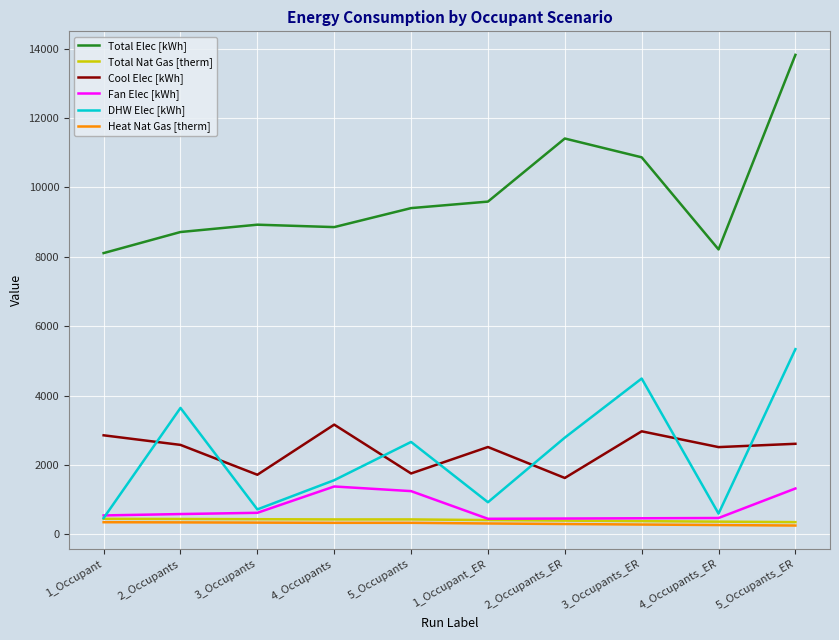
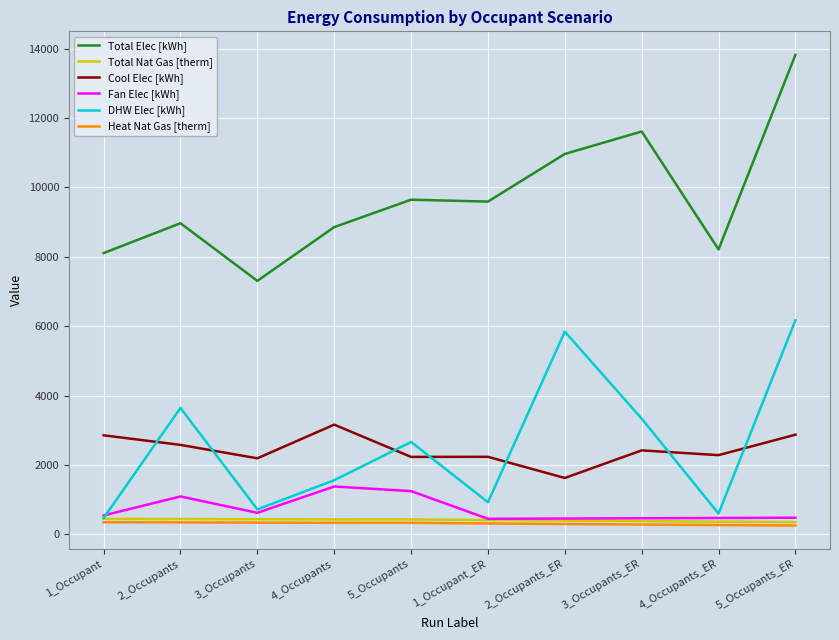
  {
    "Total Elec [kWh]": {
      "1_Occupant": 8100,
-     "2_Occupants": 8700,
-     "3_Occupants": 8900,
+     "2_Occupants": 9000,
+     "3_Occupants": 7300,
      "4_Occupants": 8900,
-     "5_Occupants": 9400,
+     "5_Occupants": 9600,
      "1_Occupant_ER": 9600,
-     "2_Occupants_ER": 11400,
-     "3_Occupants_ER": 10900,
+     "2_Occupants_ER": 11000,
+     "3_Occupants_ER": 11600,
      "4_Occupants_ER": 8200,
      "5_Occupants_ER": 13800
    },
    "Total Nat Gas [therm]": {
      "2_Occupants": 400,
      "3_Occupants": 400,
      "4_Occupants": 400,
      "5_Occupants": 400,
      "3_Occupants_ER": 400,
      "4_Occupants_ER": 400,
      "5_Occupants_ER": 400
    },
    "Cool Elec [kWh]": {
      "1_Occupant": 2900,
      "2_Occupants": 2600,
-     "3_Occupants": 1700,
+     "3_Occupants": 2200,
      "4_Occupants": 3200,
-     "5_Occupants": 1800,
-     "1_Occupant_ER": 2500,
+     "5_Occupants": 2200,
+     "1_Occupant_ER": 2200,
      "2_Occupants_ER": 1600,
-     "3_Occupants_ER": 3000,
-     "4_Occupants_ER": 2500,
-     "5_Occupants_ER": 2600
+     "3_Occupants_ER": 2400,
+     "4_Occupants_ER": 2300,
+     "5_Occupants_ER": 2900
    },
    "Fan Elec [kWh]": {
      "1_Occupant": 500,
-     "2_Occupants": 600,
+     "2_Occupants": 1100,
      "3_Occupants": 600,
      "4_Occupants": 1400,
      "5_Occupants": 1200,
      "3_Occupants_ER": 500,
      "4_Occupants_ER": 500,
-     "5_Occupants_ER": 1300
+     "5_Occupants_ER": 500
    },
    "DHW Elec [kWh]": {
      "2_Occupants": 3600,
      "3_Occupants": 700,
      "4_Occupants": 1600,
      "5_Occupants": 2700,
      "1_Occupant_ER": 900,
-     "2_Occupants_ER": 2800,
-     "3_Occupants_ER": 4500,
+     "2_Occupants_ER": 5800,
+     "3_Occupants_ER": 3300,
      "4_Occupants_ER": 600,
-     "5_Occupants_ER": 5300
+     "5_Occupants_ER": 6200
    },
    "Heat Nat Gas [therm]": {
      "1_Occupant": 300,
      "2_Occupants": 300,
      "3_Occupants": 300,
      "4_Occupants": 300,
      "5_Occupants": 300,
      "1_Occupant_ER": 300,
      "2_Occupants_ER": 300,
      "3_Occupants_ER": 300,
      "4_Occupants_ER": 300,
      "5_Occupants_ER": 300
    }
  }
